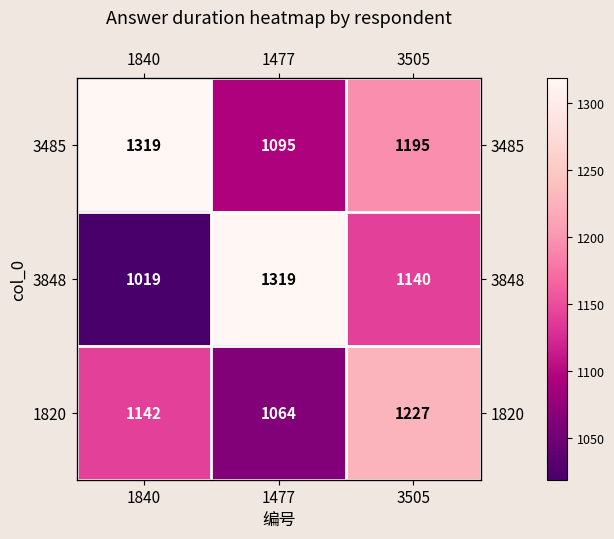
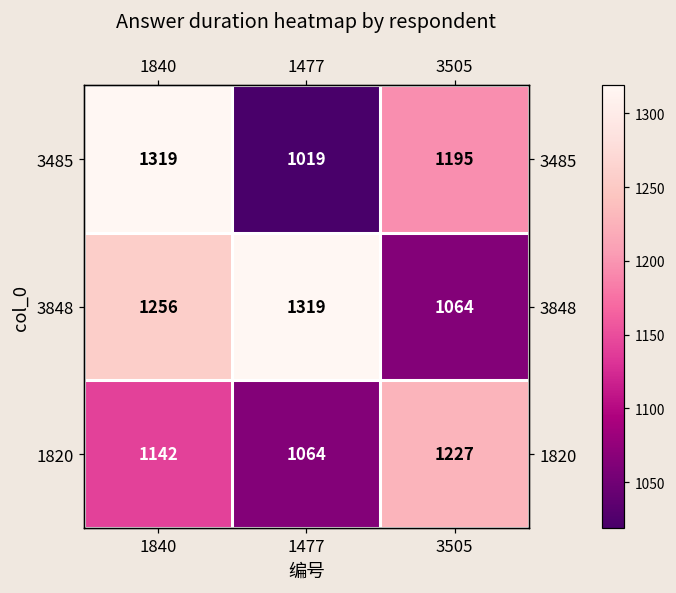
  {
    "3485": {
      "1840": 1319,
-     "1477": 1095,
+     "1477": 1019,
      "3505": 1195
    },
    "3848": {
-     "1840": 1019,
+     "1840": 1256,
      "1477": 1319,
-     "3505": 1140
+     "3505": 1064
    },
    "1820": {
      "1840": 1142,
      "1477": 1064,
      "3505": 1227
    }
  }
